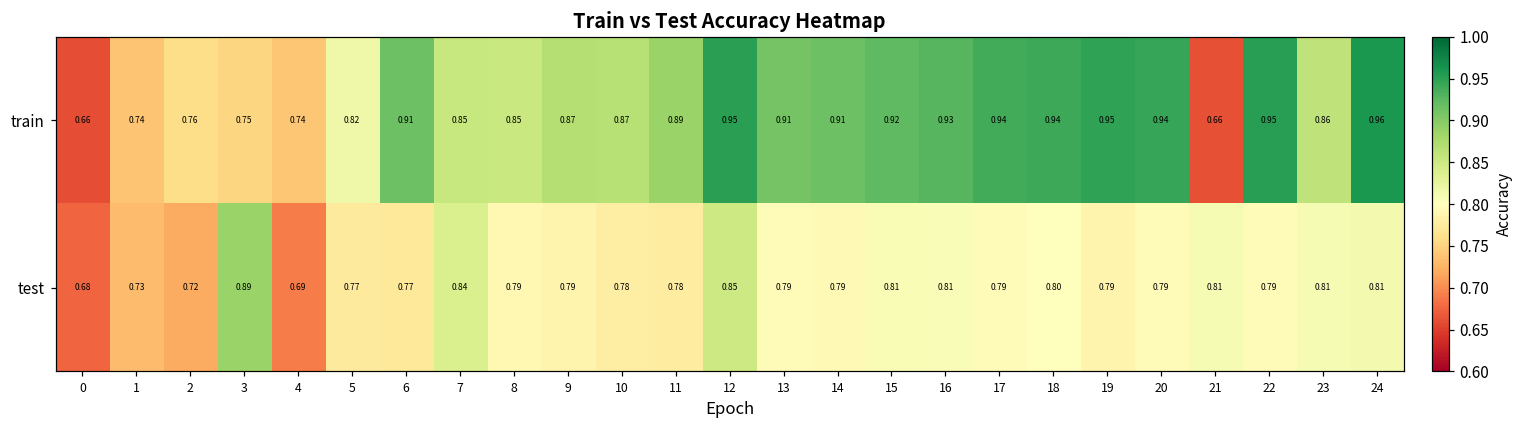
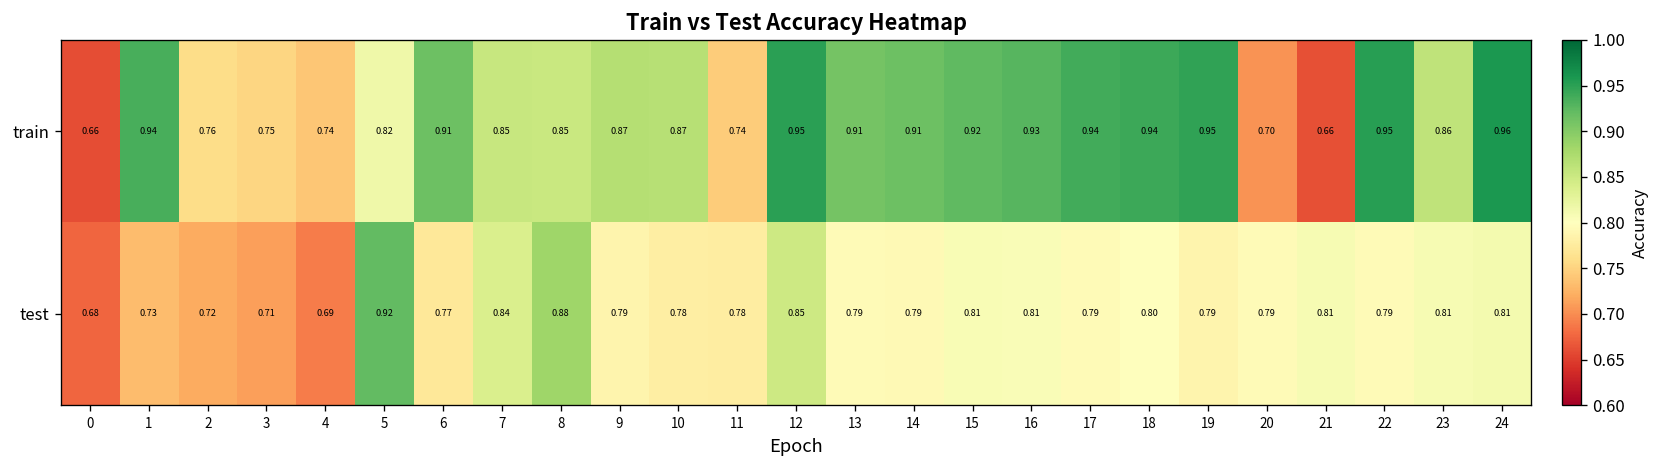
  {
    "train": {
      "0": 0.66,
-     "1": 0.74,
+     "1": 0.94,
      "2": 0.76,
      "3": 0.75,
      "4": 0.74,
      "5": 0.82,
      "6": 0.91,
      "7": 0.85,
      "8": 0.85,
      "9": 0.87,
      "10": 0.87,
-     "11": 0.89,
+     "11": 0.74,
      "12": 0.95,
      "13": 0.91,
      "14": 0.91,
      "15": 0.92,
      "16": 0.93,
      "17": 0.94,
      "18": 0.94,
      "19": 0.95,
-     "20": 0.94,
+     "20": 0.70,
      "21": 0.66,
      "22": 0.95,
      "23": 0.86,
      "24": 0.96
    },
    "test": {
      "0": 0.68,
      "1": 0.73,
      "2": 0.72,
-     "3": 0.89,
+     "3": 0.71,
      "4": 0.69,
-     "5": 0.77,
+     "5": 0.92,
      "6": 0.77,
      "7": 0.84,
-     "8": 0.79,
+     "8": 0.88,
      "9": 0.79,
      "10": 0.78,
      "11": 0.78,
      "12": 0.85,
      "13": 0.79,
      "14": 0.79,
      "15": 0.81,
      "16": 0.81,
      "17": 0.79,
      "18": 0.80,
      "19": 0.79,
      "20": 0.79,
      "21": 0.81,
      "22": 0.79,
      "23": 0.81,
      "24": 0.81
    }
  }
